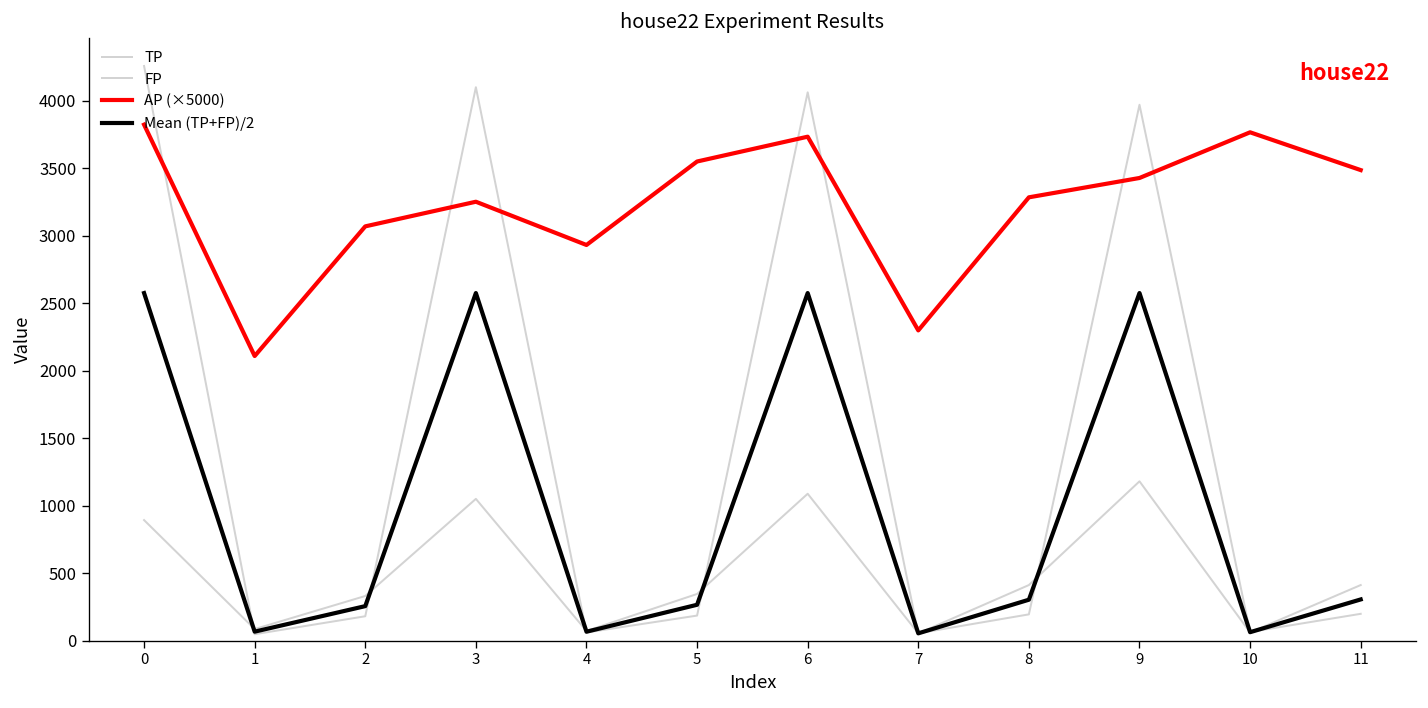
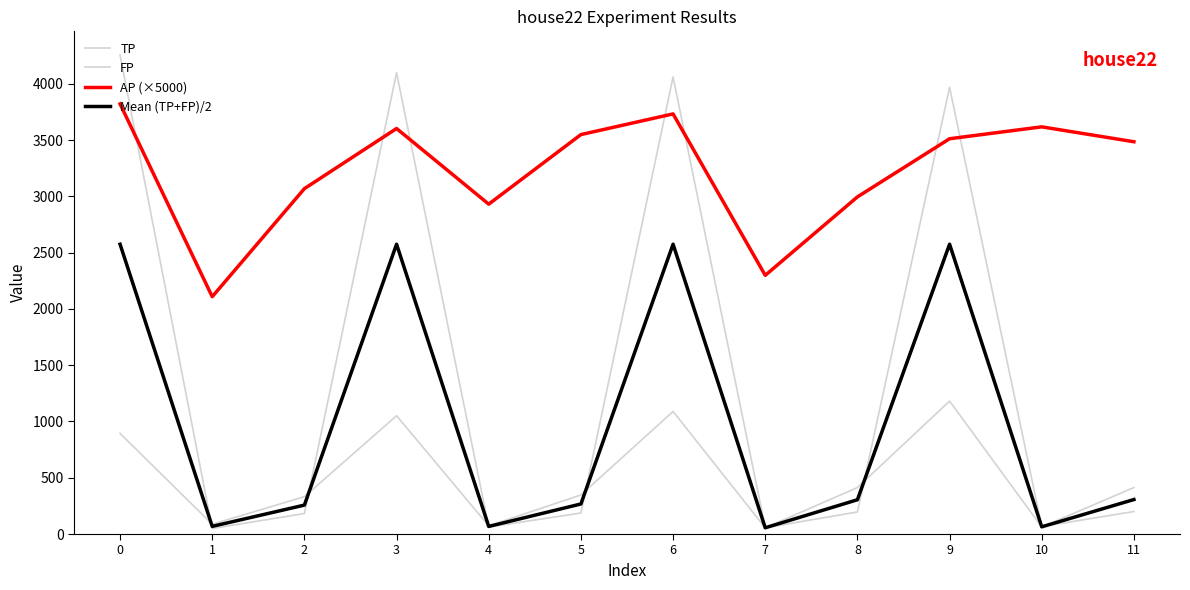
  {
    "AP (×5000)": {
      "0": 3820,
      "1": 2110,
      "2": 3070,
-     "3": 3250,
+     "3": 3600,
      "4": 2930,
      "5": 3550,
      "6": 3730,
      "7": 2300,
-     "8": 3280,
-     "9": 3430,
-     "10": 3770,
+     "8": 3000,
+     "9": 3510,
+     "10": 3620,
      "11": 3490
    },
    "Mean (TP+FP)/2": {
      "0": 2580,
      "2": 260,
      "3": 2580,
      "5": 270,
      "6": 2580,
      "8": 300,
      "9": 2580,
      "11": 310
    }
  }
